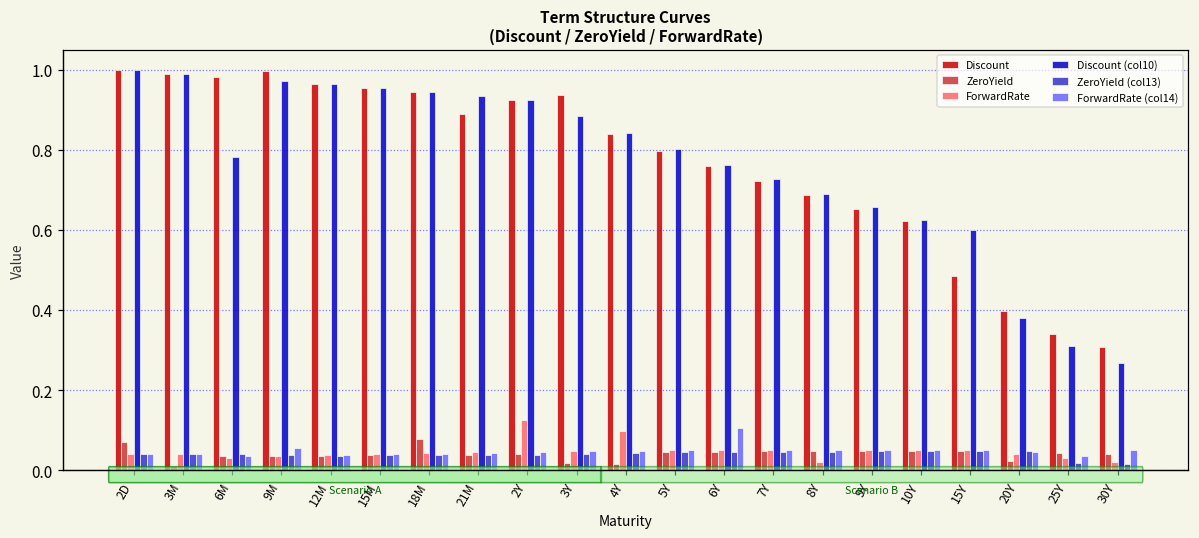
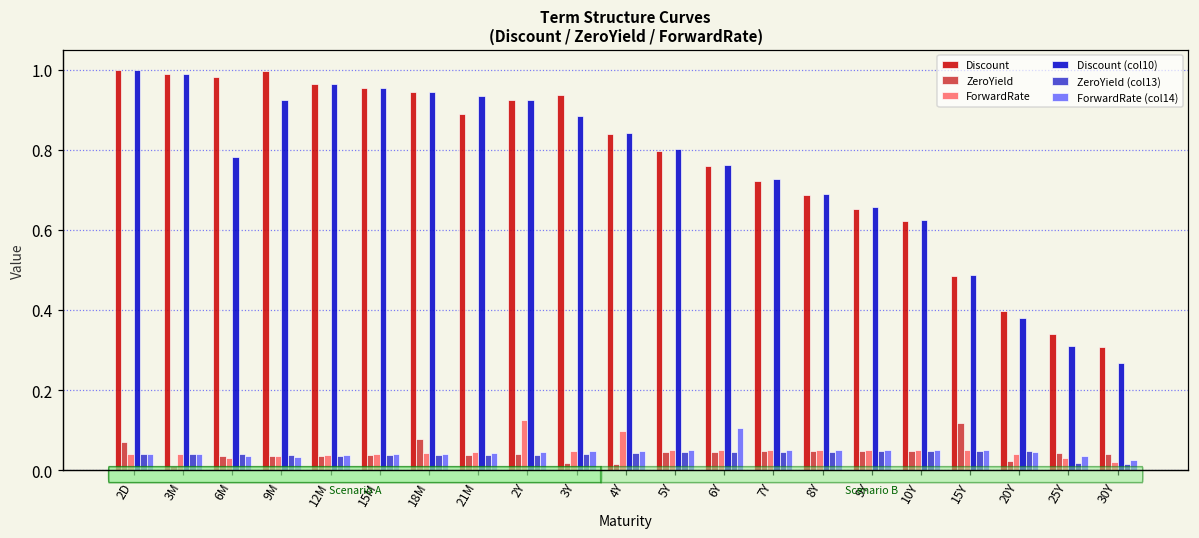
  {
    "Discount": {
      "2D": 1.00,
      "3M": 0.99,
      "6M": 0.98,
      "9M": 1.00,
      "12M": 0.96,
      "15M": 0.96,
      "18M": 0.95,
      "21M": 0.89,
      "2Y": 0.92,
      "3Y": 0.94,
      "4Y": 0.84,
      "5Y": 0.80,
      "6Y": 0.76,
      "7Y": 0.72,
      "8Y": 0.69,
      "9Y": 0.65,
      "10Y": 0.62,
      "15Y": 0.48,
      "20Y": 0.40,
      "25Y": 0.34,
      "30Y": 0.31
    },
    "ZeroYield": {
      "2D": 0.07,
      "3M": 0.01,
      "6M": 0.03,
      "9M": 0.03,
      "12M": 0.04,
      "15M": 0.04,
      "18M": 0.08,
      "21M": 0.04,
      "2Y": 0.04,
      "3Y": 0.02,
      "4Y": 0.02,
      "5Y": 0.05,
      "6Y": 0.05,
      "7Y": 0.05,
      "8Y": 0.05,
      "9Y": 0.05,
      "10Y": 0.05,
-     "15Y": 0.05,
+     "15Y": 0.12,
      "20Y": 0.02,
      "25Y": 0.04,
      "30Y": 0.04
    },
    "ForwardRate": {
      "2D": 0.04,
      "3M": 0.04,
      "6M": 0.03,
      "9M": 0.04,
      "12M": 0.04,
      "15M": 0.04,
      "18M": 0.04,
      "21M": 0.04,
      "2Y": 0.13,
      "3Y": 0.05,
      "4Y": 0.10,
      "5Y": 0.05,
      "6Y": 0.05,
      "7Y": 0.05,
-     "8Y": 0.02,
+     "8Y": 0.05,
      "9Y": 0.05,
      "10Y": 0.05,
      "15Y": 0.05,
      "20Y": 0.04,
      "25Y": 0.03,
      "30Y": 0.02
    },
    "Discount (col10)": {
      "2D": 1.00,
      "3M": 0.99,
      "6M": 0.78,
-     "9M": 0.97,
+     "9M": 0.93,
      "12M": 0.96,
      "15M": 0.96,
      "18M": 0.95,
      "21M": 0.94,
      "2Y": 0.93,
      "3Y": 0.88,
      "4Y": 0.84,
      "5Y": 0.80,
      "6Y": 0.76,
      "7Y": 0.73,
      "8Y": 0.69,
      "9Y": 0.66,
      "10Y": 0.63,
-     "15Y": 0.60,
+     "15Y": 0.49,
      "20Y": 0.38,
      "25Y": 0.31,
      "30Y": 0.27
    },
    "ZeroYield (col13)": {
      "2D": 0.04,
      "3M": 0.04,
      "6M": 0.04,
      "9M": 0.04,
      "12M": 0.04,
      "15M": 0.04,
      "18M": 0.04,
      "21M": 0.04,
      "2Y": 0.04,
      "3Y": 0.04,
      "4Y": 0.04,
      "5Y": 0.04,
      "6Y": 0.04,
      "7Y": 0.05,
      "8Y": 0.05,
      "9Y": 0.05,
      "10Y": 0.05,
      "15Y": 0.05,
      "20Y": 0.05,
      "25Y": 0.02,
      "30Y": 0.01
    },
    "ForwardRate (col14)": {
      "2D": 0.04,
      "3M": 0.04,
      "6M": 0.04,
-     "9M": 0.05,
+     "9M": 0.03,
      "12M": 0.04,
      "15M": 0.04,
      "18M": 0.04,
      "21M": 0.04,
      "2Y": 0.04,
      "3Y": 0.05,
      "4Y": 0.05,
      "5Y": 0.05,
      "6Y": 0.10,
      "7Y": 0.05,
      "8Y": 0.05,
      "9Y": 0.05,
      "10Y": 0.05,
      "15Y": 0.05,
      "20Y": 0.04,
      "25Y": 0.03,
-     "30Y": 0.05
+     "30Y": 0.03
    }
  }
